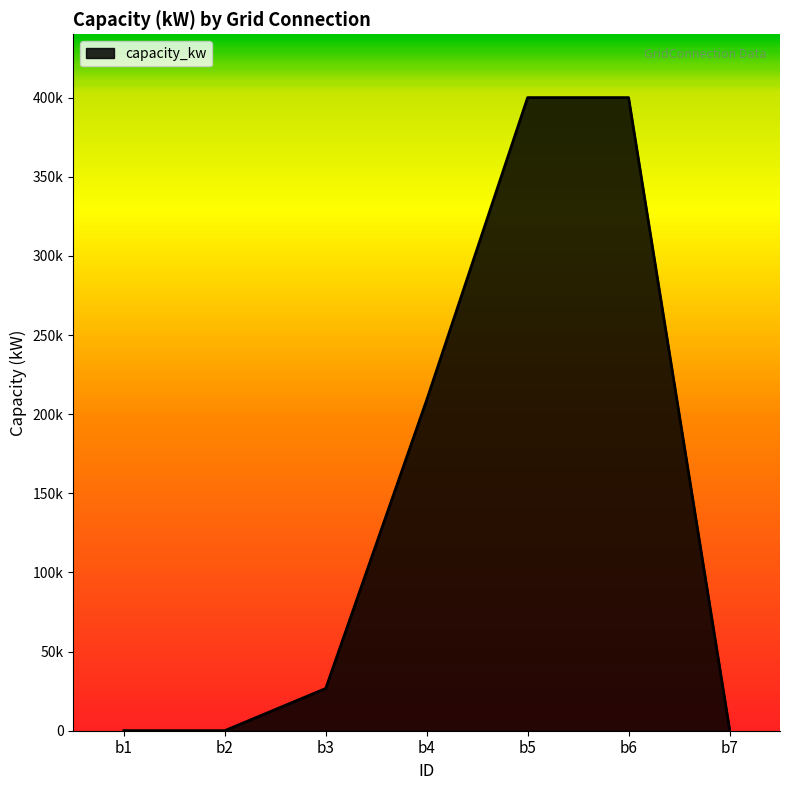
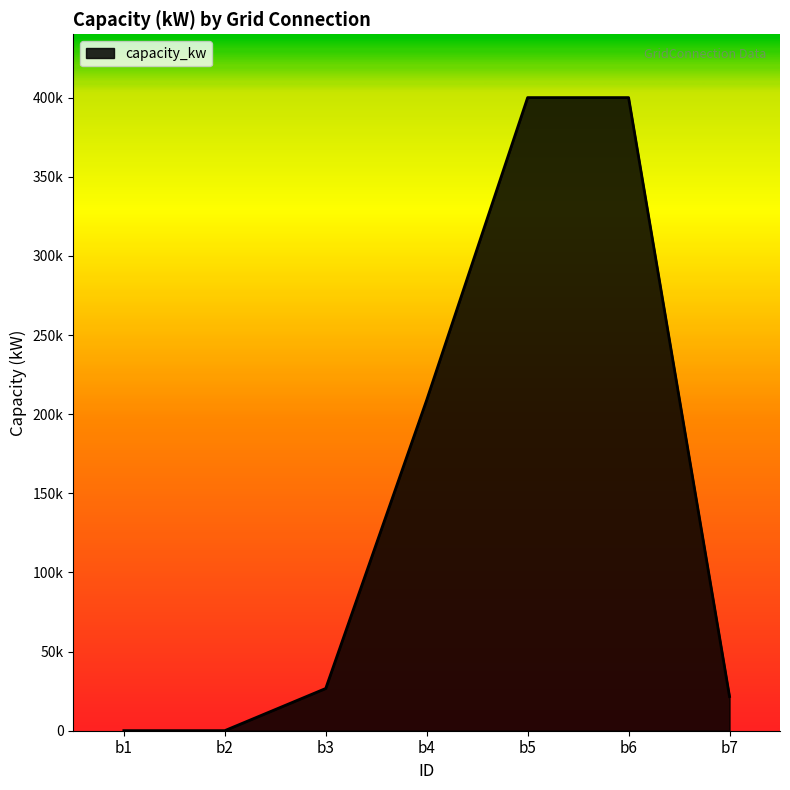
  {
    "b1": 0,
    "b2": 0,
    "b3": 27000,
    "b4": 209000,
    "b5": 400000,
    "b6": 400000,
-   "b7": 1000
+   "b7": 22000
  }
